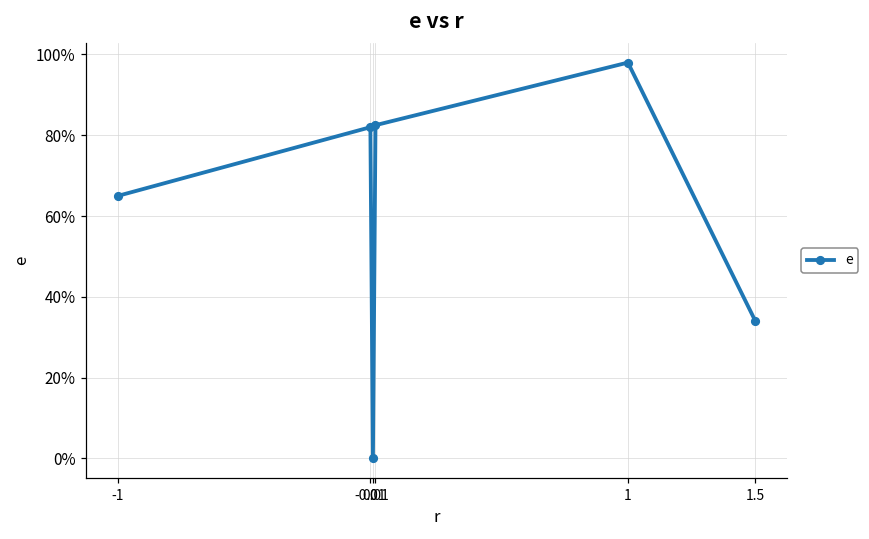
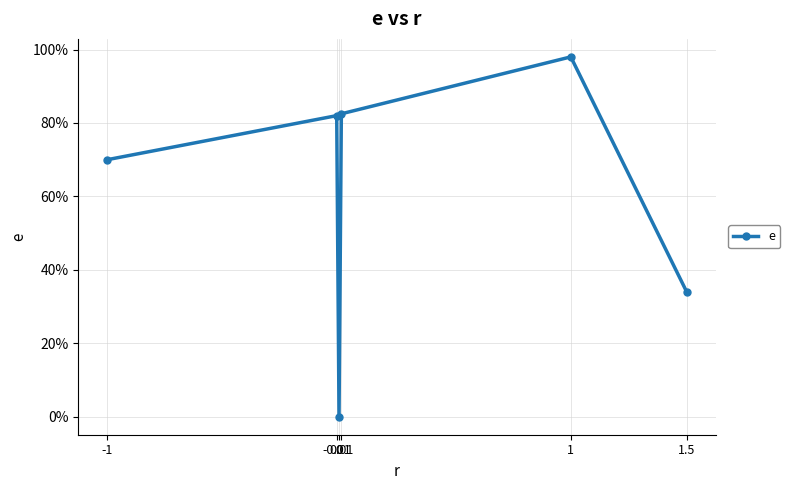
  {
-   "-1": "65%",
+   "-1": "70%",
    "1": "98%",
    "1.5": "34%"
  }
